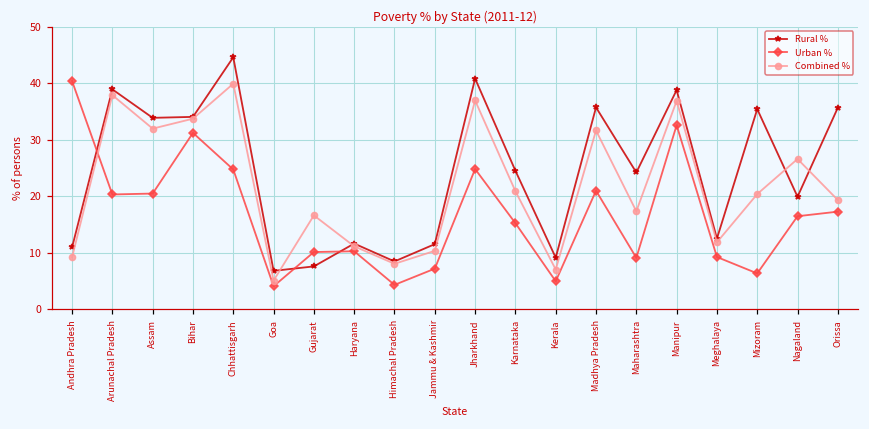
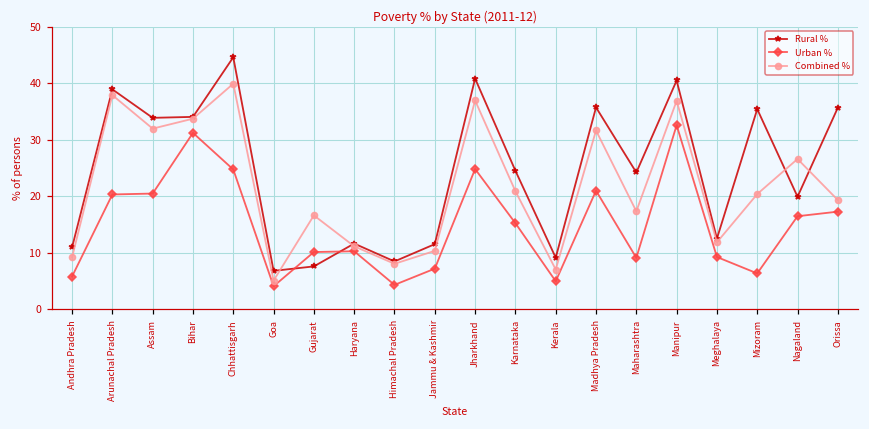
  {
    "Rural %": {
      "Andhra Pradesh": 11,
      "Arunachal Pradesh": 39,
      "Assam": 34,
      "Chhattisgarh": 45,
      "Goa": 7,
      "Gujarat": 8,
      "Jammu & Kashmir": 12,
      "Jharkhand": 41,
      "Karnataka": 25,
      "Kerala": 9,
      "Madhya Pradesh": 36,
      "Maharashtra": 24,
-     "Manipur": 39,
+     "Manipur": 41,
      "Meghalaya": 13,
      "Mizoram": 35,
      "Nagaland": 20,
      "Orissa": 36
    },
    "Urban %": {
-     "Andhra Pradesh": 40,
+     "Andhra Pradesh": 6,
      "Arunachal Pradesh": 20,
      "Assam": 20,
      "Bihar": 31,
      "Chhattisgarh": 25,
      "Goa": 4,
      "Gujarat": 10,
      "Haryana": 10,
      "Himachal Pradesh": 4,
      "Jammu & Kashmir": 7,
      "Jharkhand": 25,
      "Karnataka": 15,
      "Kerala": 5,
      "Madhya Pradesh": 21,
      "Maharashtra": 9,
      "Manipur": 33,
      "Meghalaya": 9,
      "Mizoram": 6,
      "Nagaland": 16,
      "Orissa": 17
    },
    "Combined %": {
      "Andhra Pradesh": 9,
      "Arunachal Pradesh": 38,
      "Assam": 32,
      "Chhattisgarh": 40,
      "Goa": 5,
      "Gujarat": 17,
      "Jammu & Kashmir": 10,
      "Jharkhand": 37,
      "Karnataka": 21,
      "Kerala": 7,
      "Madhya Pradesh": 32,
      "Maharashtra": 17,
      "Manipur": 37,
      "Meghalaya": 12,
      "Mizoram": 20,
      "Nagaland": 27,
      "Orissa": 19
    }
  }
